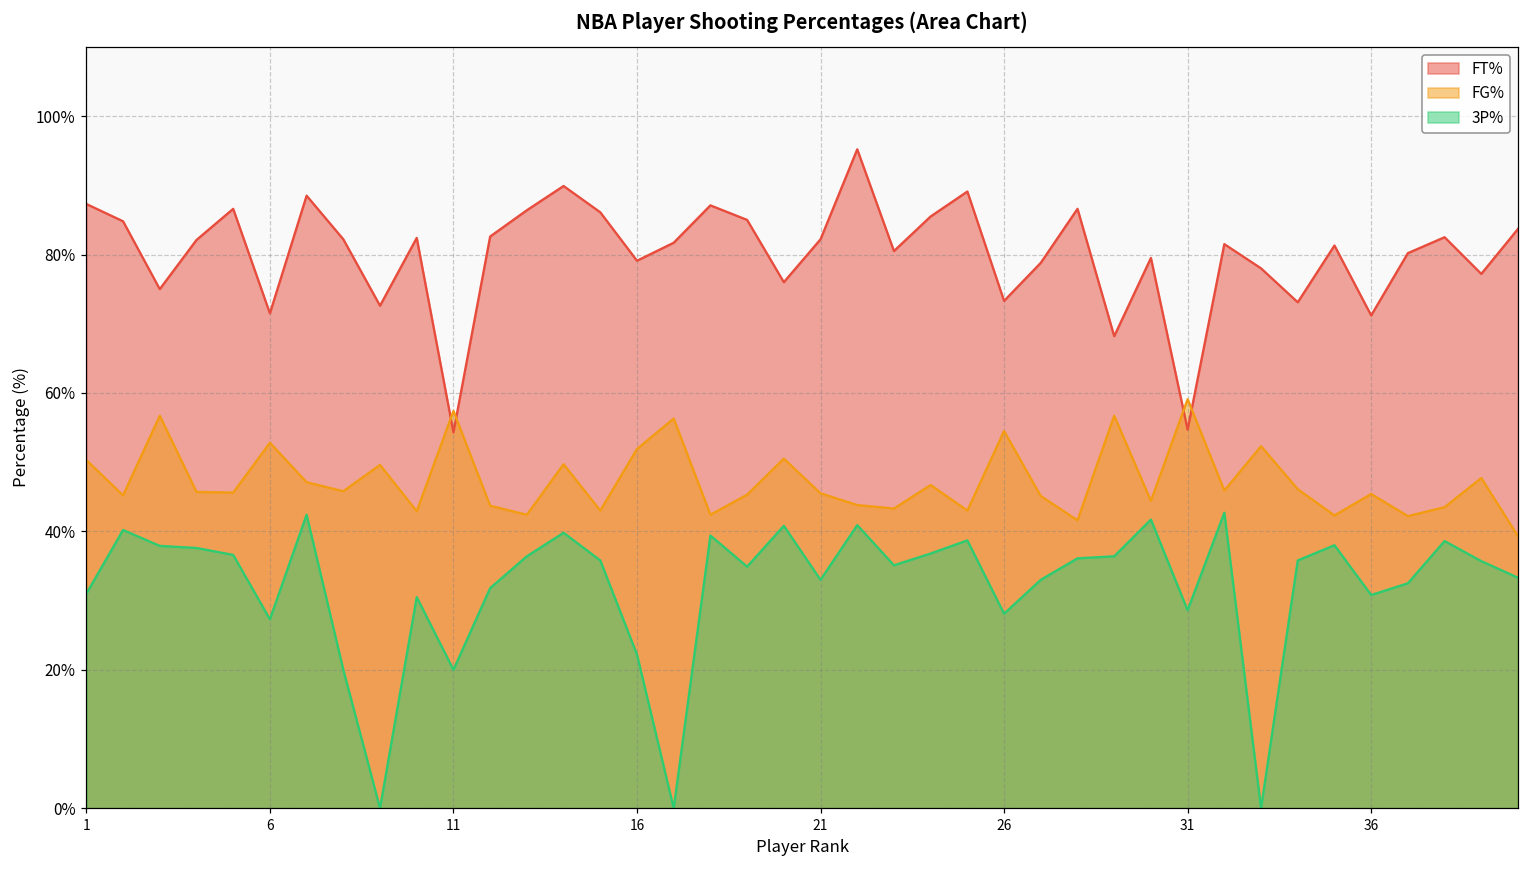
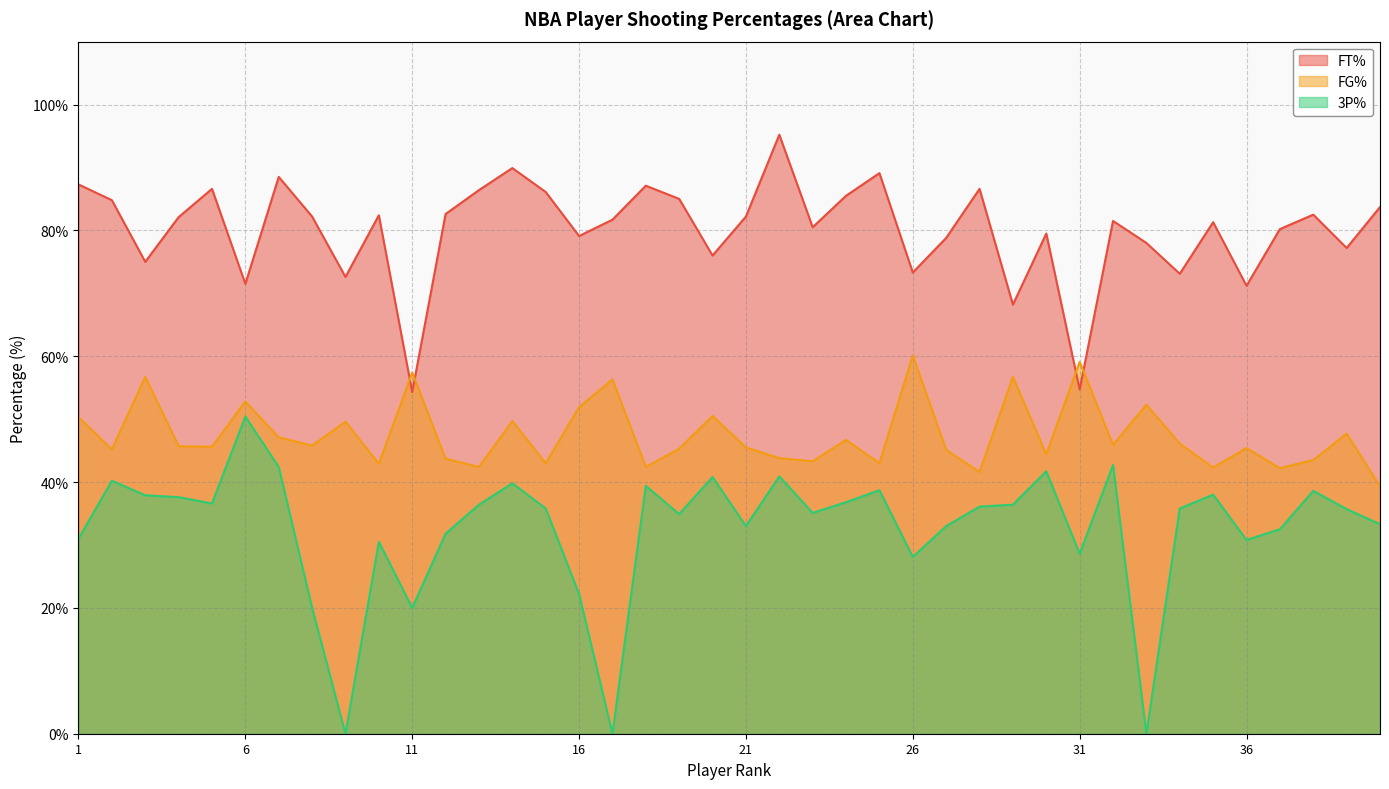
  {
    "FT%": {
      "1": "87%",
      "6": "72%",
      "11": "54%",
      "16": "79%",
      "21": "82%",
      "26": "73%",
      "31": "55%",
      "36": "71%"
    },
    "FG%": {
      "1": "50%",
      "6": "53%",
      "11": "57%",
      "16": "52%",
      "21": "46%",
-     "26": "55%",
+     "26": "60%",
      "31": "59%",
      "36": "45%"
    },
    "3P%": {
      "1": "31%",
-     "6": "27%",
+     "6": "50%",
      "11": "20%",
      "16": "22%",
      "21": "33%",
      "26": "28%",
      "31": "29%",
      "36": "31%"
    }
  }
